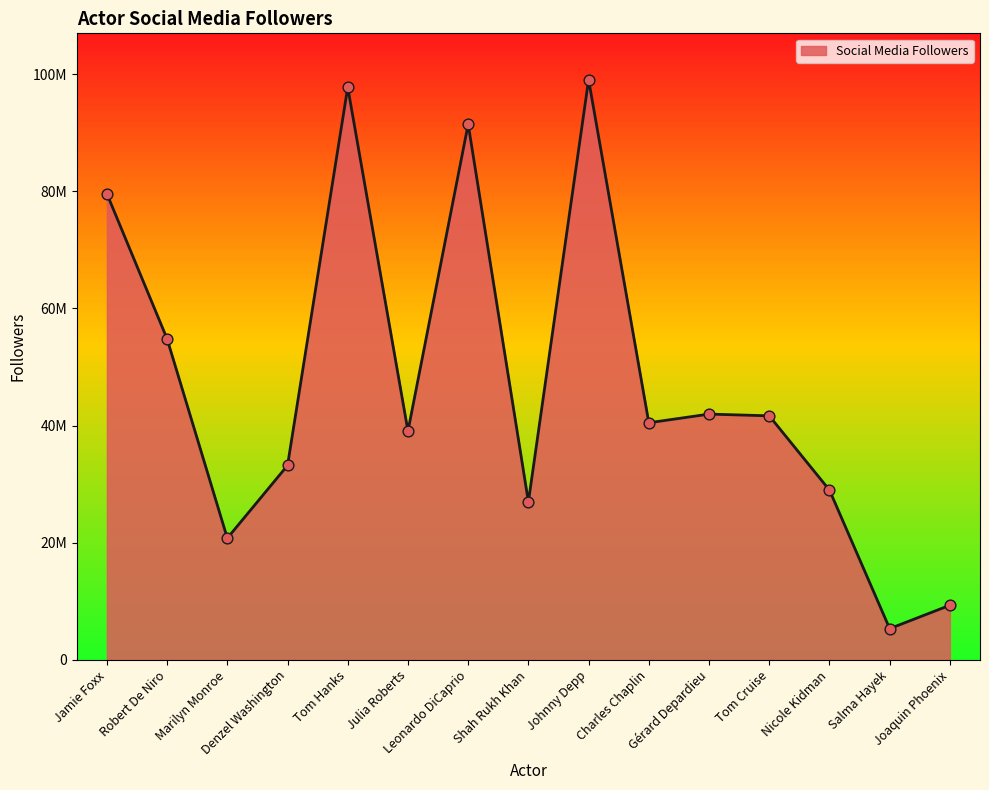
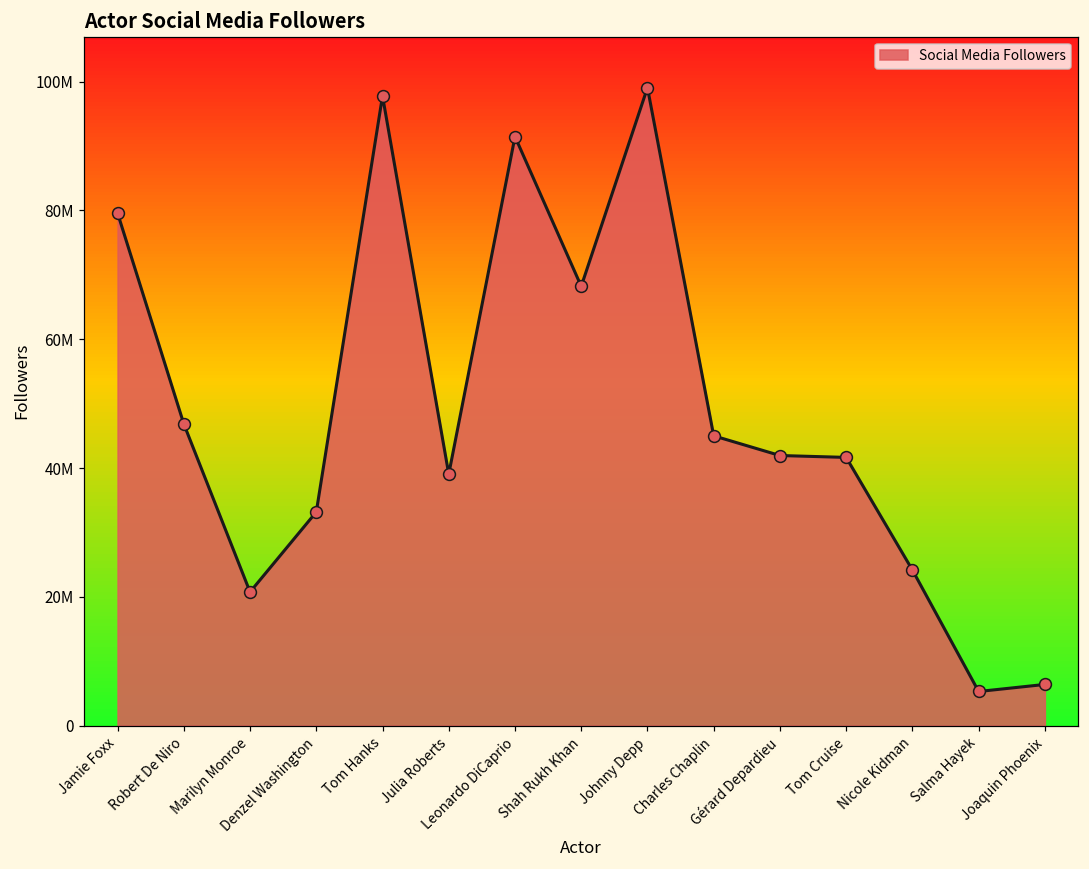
  {
    "Jamie Foxx": 80000000,
-   "Robert De Niro": 55000000,
+   "Robert De Niro": 47000000,
    "Marilyn Monroe": 21000000,
    "Denzel Washington": 33000000,
    "Tom Hanks": 98000000,
    "Julia Roberts": 39000000,
    "Leonardo DiCaprio": 91000000,
-   "Shah Rukh Khan": 27000000,
+   "Shah Rukh Khan": 68000000,
    "Johnny Depp": 99000000,
-   "Charles Chaplin": 40000000,
+   "Charles Chaplin": 45000000,
    "Gérard Depardieu": 42000000,
    "Tom Cruise": 42000000,
-   "Nicole Kidman": 29000000,
+   "Nicole Kidman": 24000000,
    "Salma Hayek": 5000000,
-   "Joaquin Phoenix": 9000000
+   "Joaquin Phoenix": 6000000
  }
